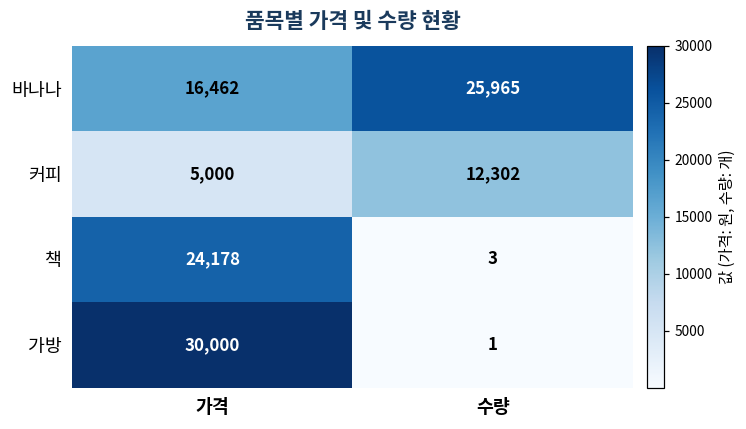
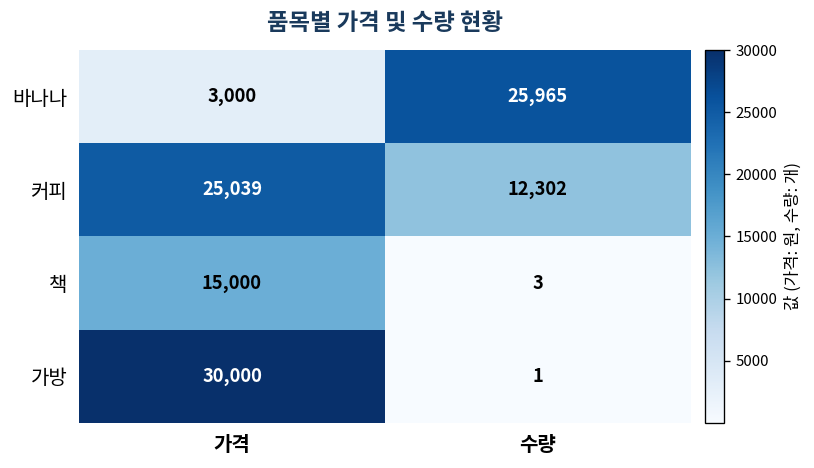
  {
    "바나나": {
-     "가격": "16,462",
+     "가격": "3,000",
      "수량": "25,965"
    },
    "커피": {
-     "가격": "5,000",
+     "가격": "25,039",
      "수량": "12,302"
    },
    "책": {
-     "가격": "24,178",
+     "가격": "15,000",
      "수량": "3"
    },
    "가방": {
      "가격": "30,000",
      "수량": "1"
    }
  }
